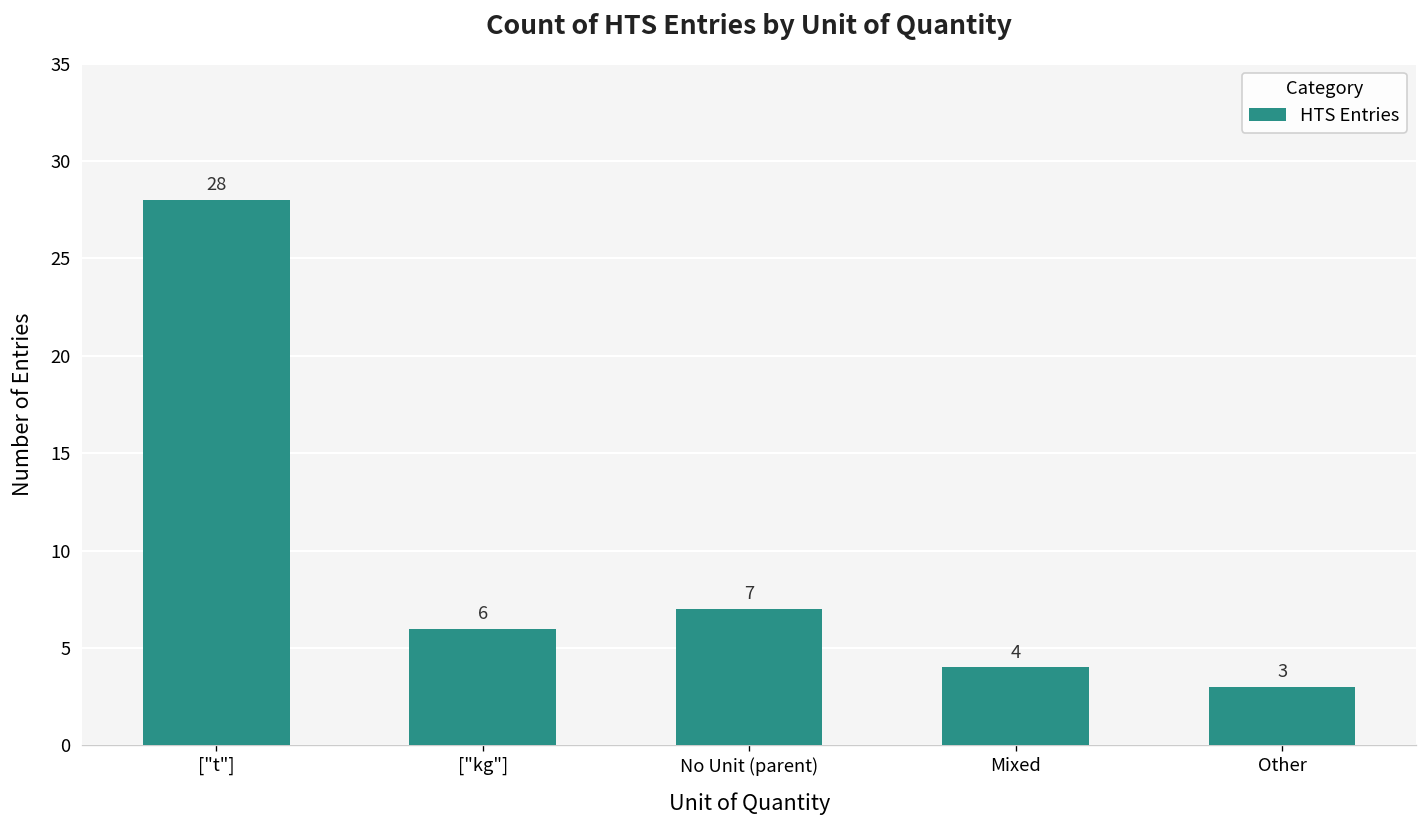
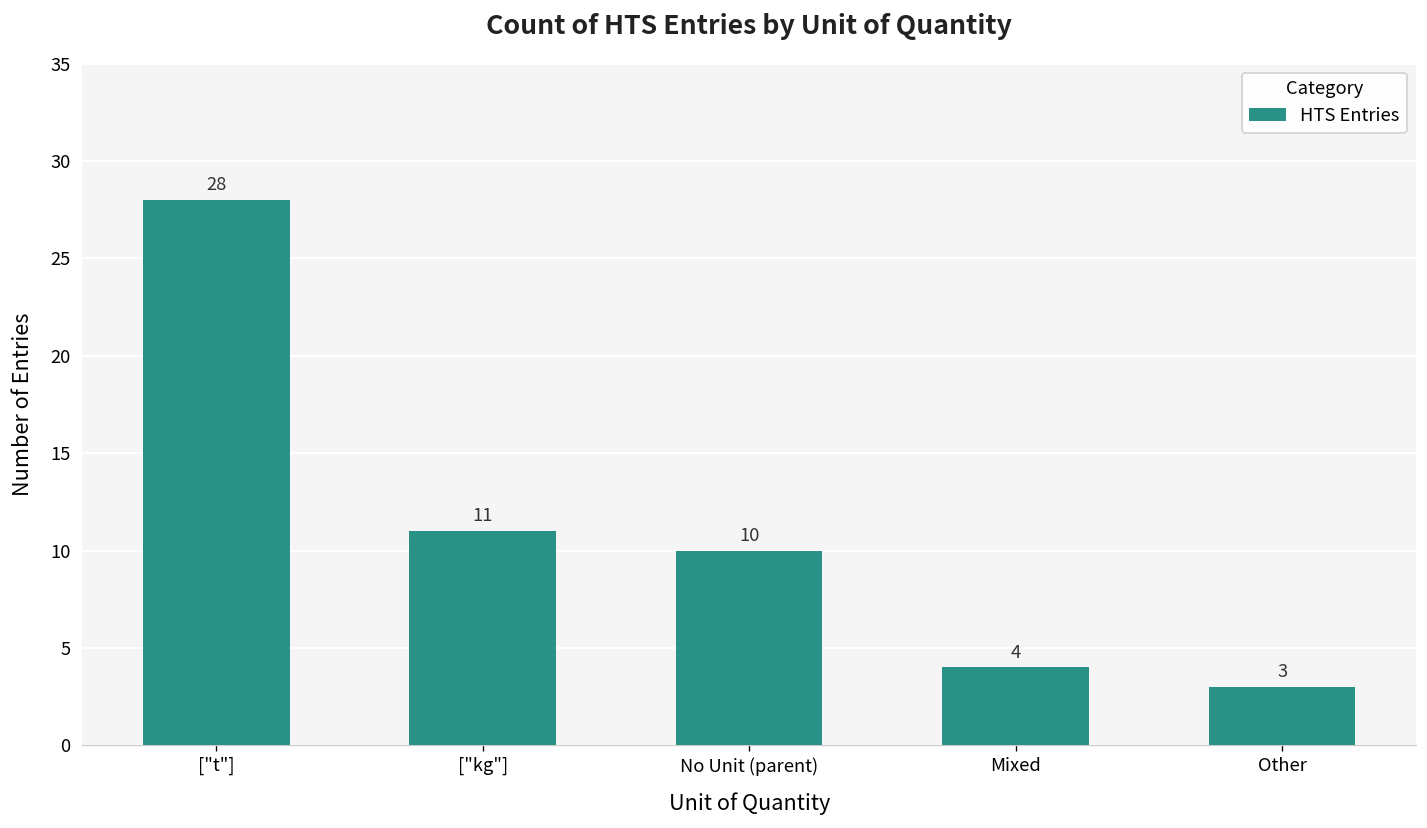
  {
    "[\"t\"]": 28,
-   "[\"kg\"]": 6,
-   "No Unit (parent)": 7,
+   "[\"kg\"]": 11,
+   "No Unit (parent)": 10,
    "Mixed": 4,
    "Other": 3
  }
